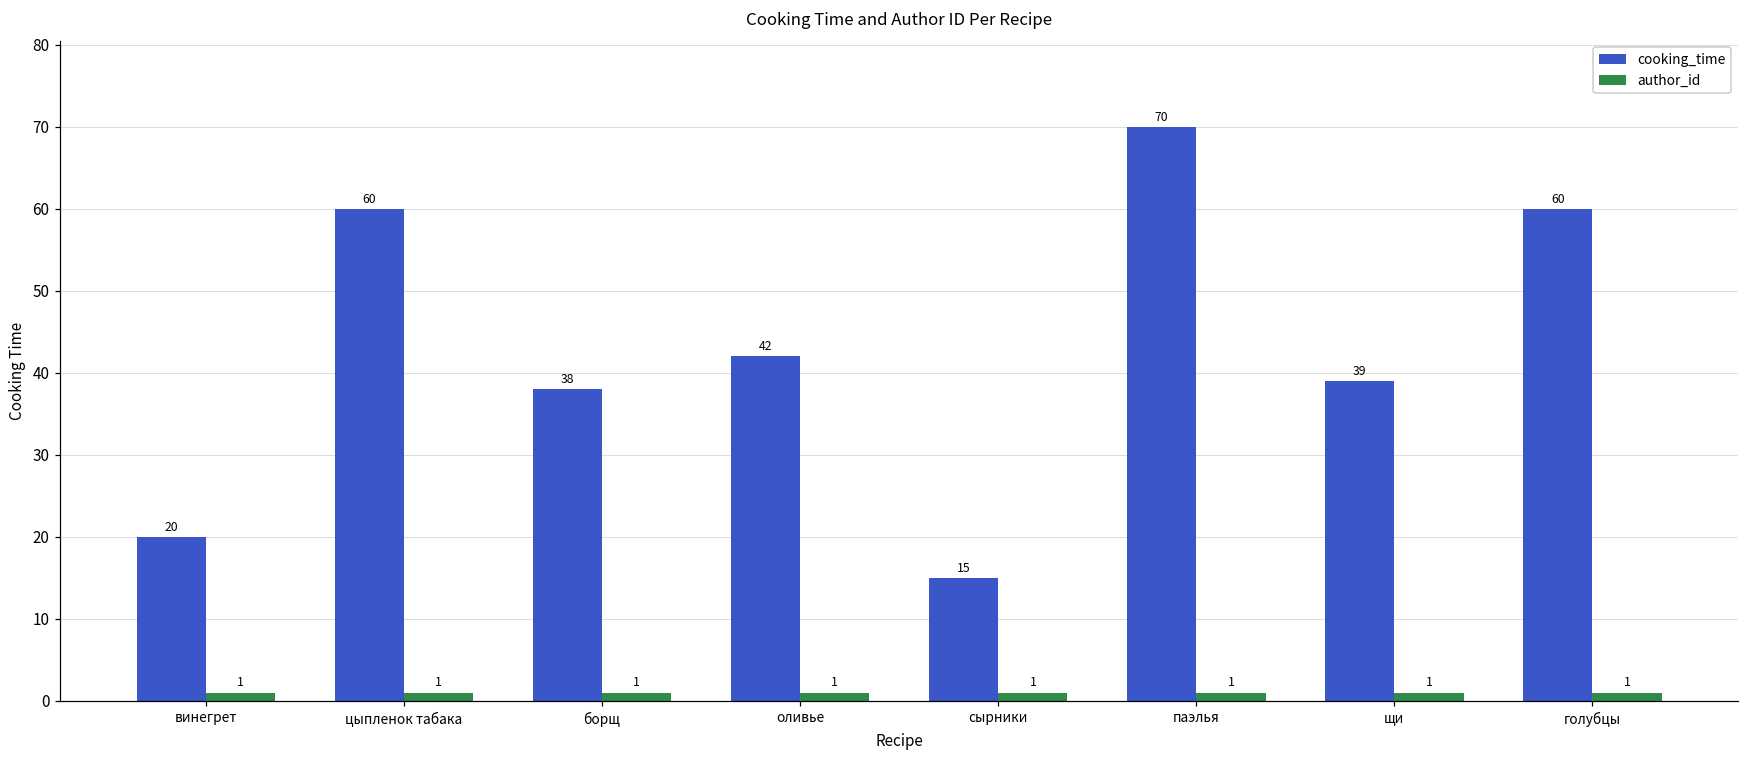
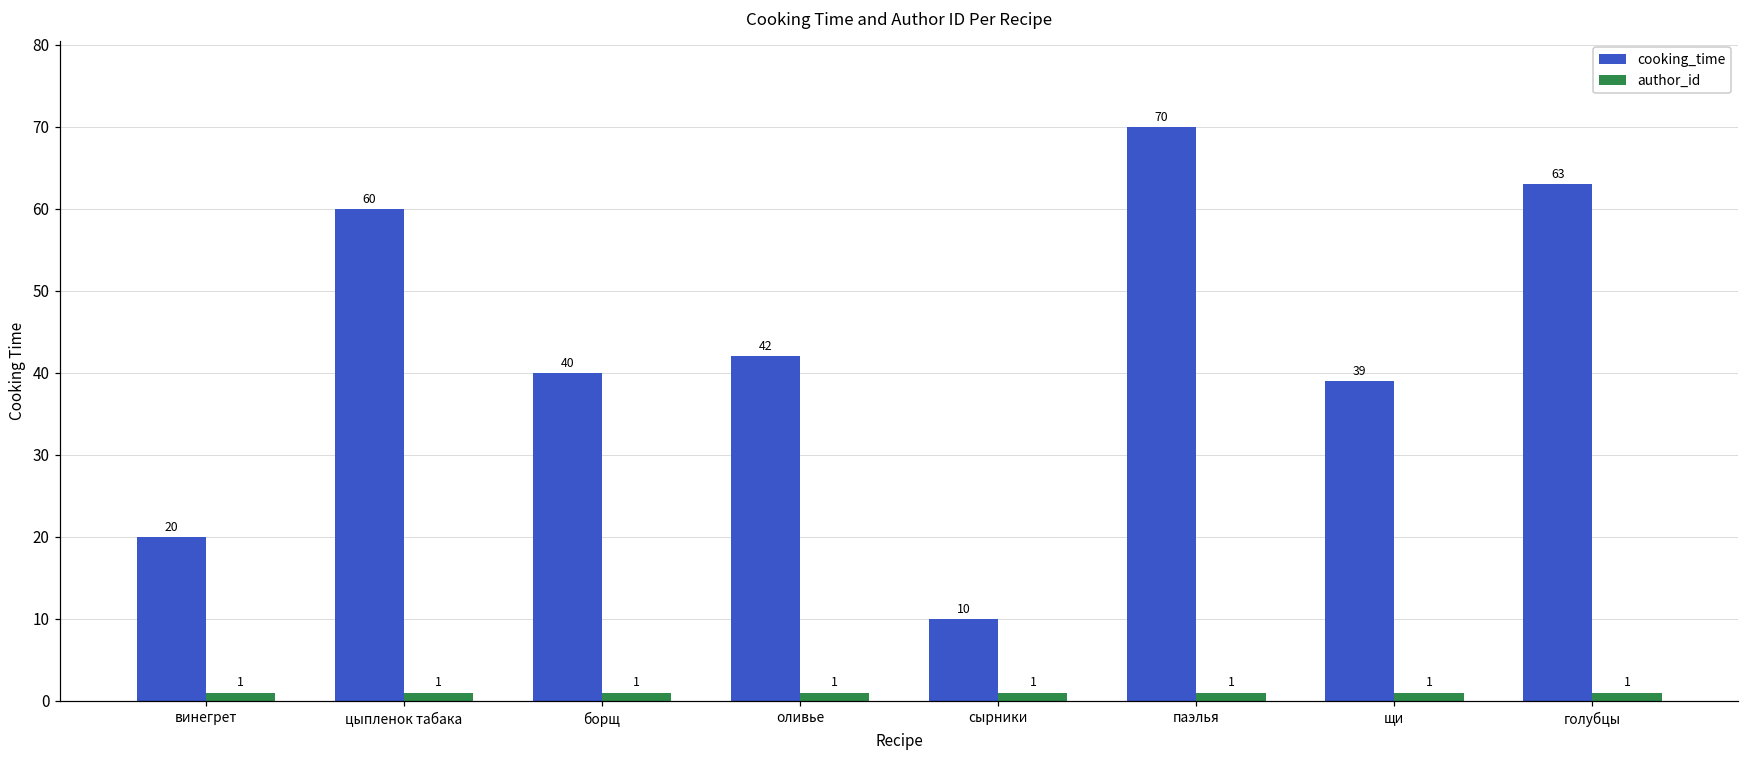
  {
    "cooking_time": {
      "винегрет": 20,
      "цыпленок табака": 60,
-     "борщ": 38,
+     "борщ": 40,
      "оливье": 42,
-     "сырники": 15,
+     "сырники": 10,
      "паэлья": 70,
      "щи": 39,
-     "голубцы": 60
+     "голубцы": 63
    },
    "author_id": {
      "винегрет": 1,
      "цыпленок табака": 1,
      "борщ": 1,
      "оливье": 1,
      "сырники": 1,
      "паэлья": 1,
      "щи": 1,
      "голубцы": 1
    }
  }
